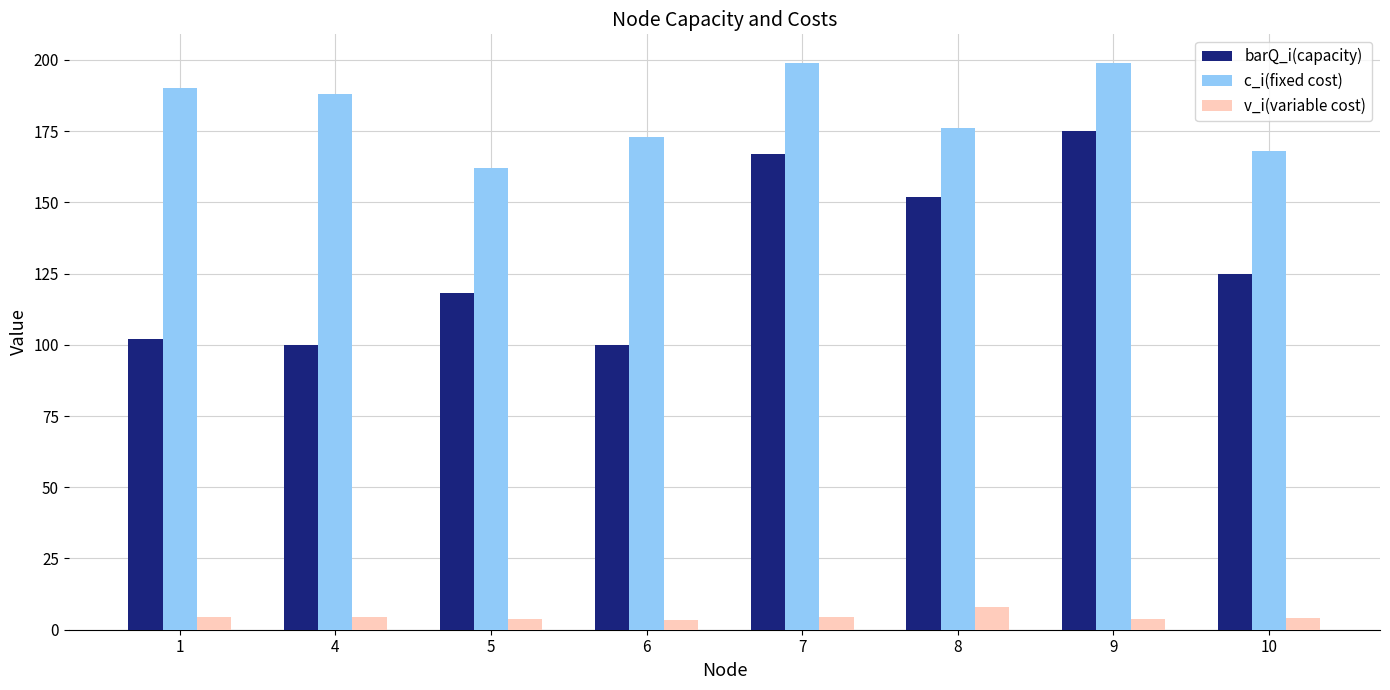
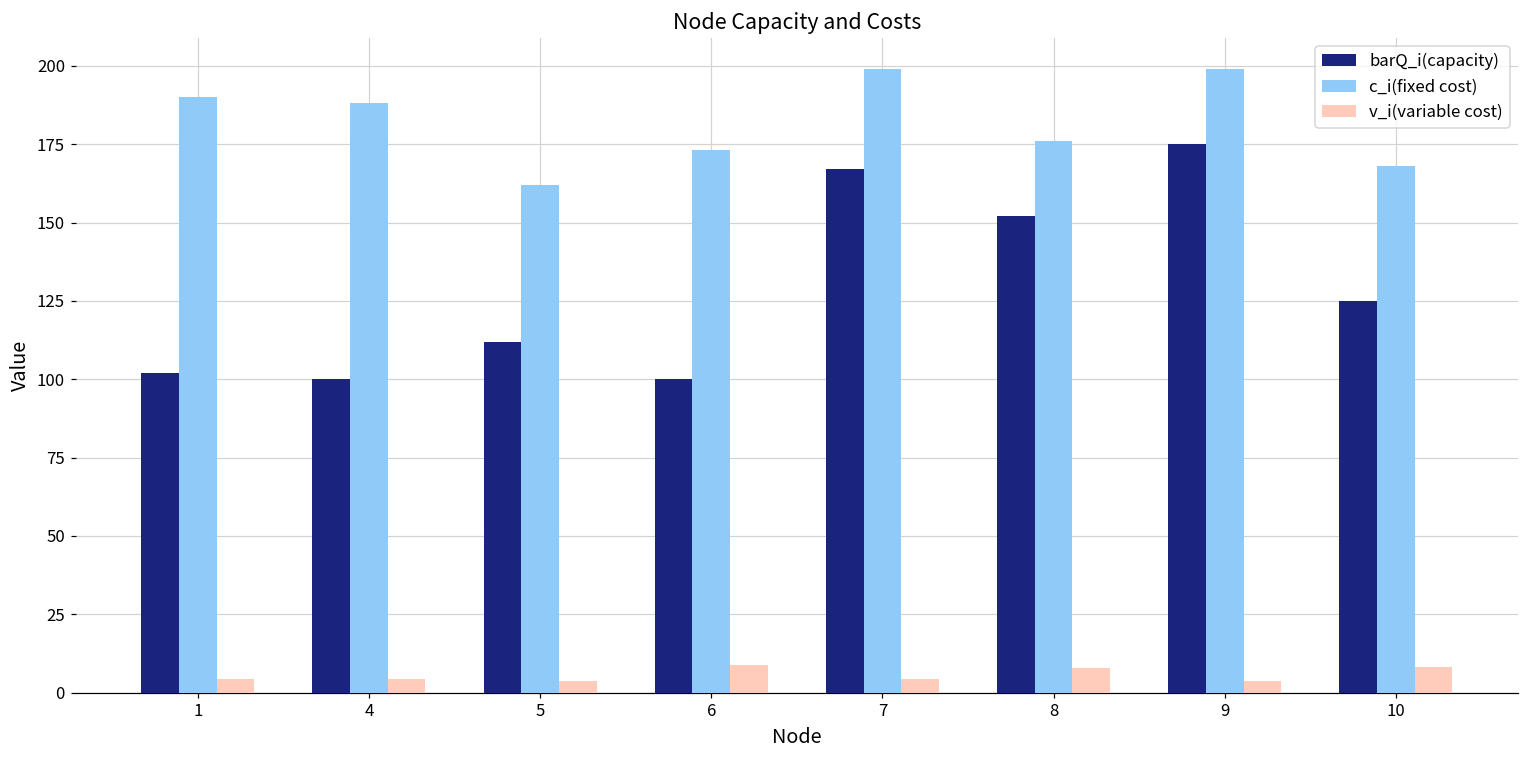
  {
    "barQ_i(capacity)": {
      "1": 102,
      "4": 100,
-     "5": 118,
+     "5": 112,
      "6": 100,
      "7": 167,
      "8": 152,
      "9": 175,
      "10": 125
    },
    "c_i(fixed cost)": {
      "1": 190,
      "4": 188,
      "5": 162,
      "6": 173,
      "7": 199,
      "8": 176,
      "9": 199,
      "10": 168
    },
    "v_i(variable cost)": {
      "1": 4,
      "4": 4,
      "5": 4,
-     "6": 3,
+     "6": 9,
      "7": 4,
      "8": 8,
      "9": 4,
-     "10": 4
+     "10": 8
    }
  }
